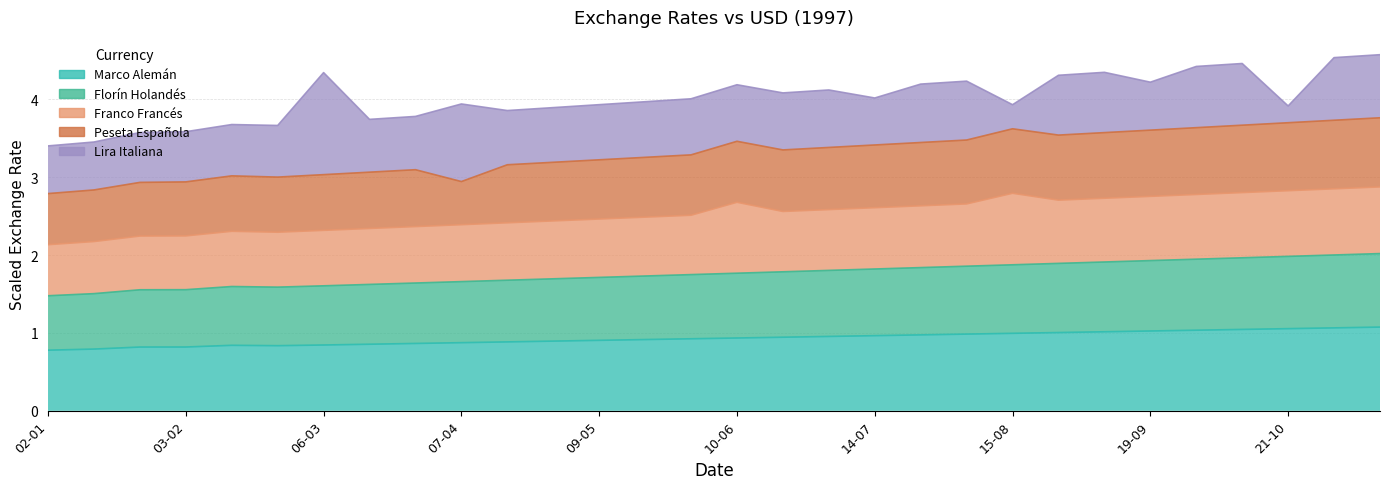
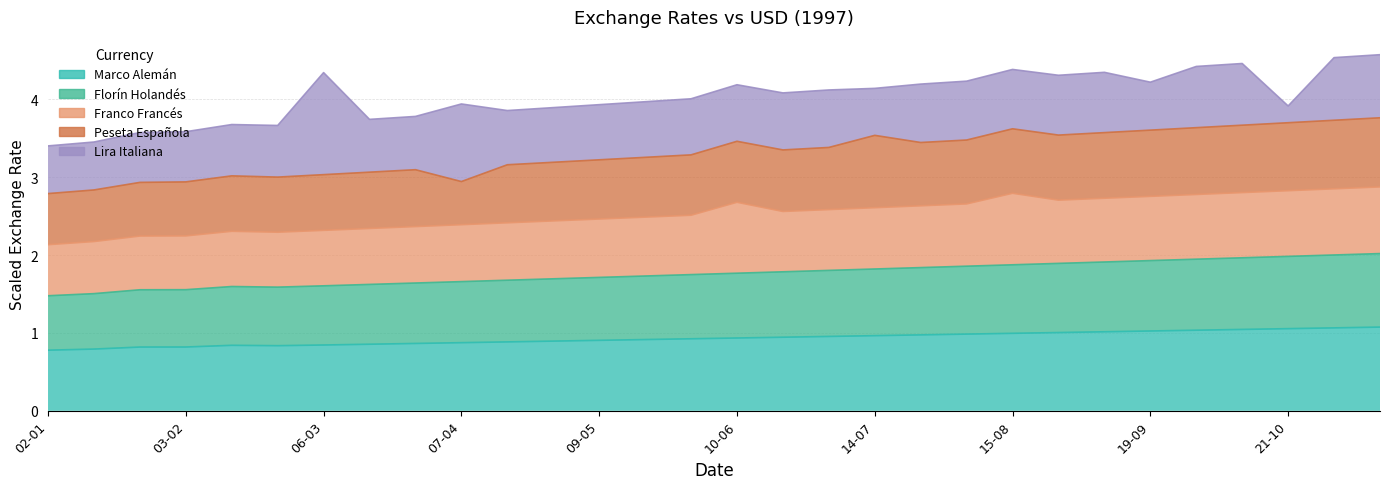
  {
    "Franco Francés": {
      "02-01": 0.7,
      "03-02": 0.7,
      "06-03": 0.7,
      "07-04": 0.7,
      "09-05": 0.8,
      "10-06": 0.9,
      "14-07": 0.8,
      "15-08": 0.9,
      "19-09": 0.8,
      "21-10": 0.8
    },
    "Peseta Española": {
      "02-01": 0.7,
      "03-02": 0.7,
      "06-03": 0.7,
      "07-04": 0.6,
      "09-05": 0.8,
      "10-06": 0.8,
-     "14-07": 0.8,
+     "14-07": 0.9,
      "15-08": 0.8,
      "19-09": 0.9,
      "21-10": 0.9
    },
    "Lira Italiana": {
      "02-01": 0.6,
      "03-02": 0.6,
      "06-03": 1.3,
      "07-04": 1.0,
      "09-05": 0.7,
      "10-06": 0.7,
      "14-07": 0.6,
-     "15-08": 0.3,
+     "15-08": 0.8,
      "19-09": 0.6,
      "21-10": 0.2
    }
  }
